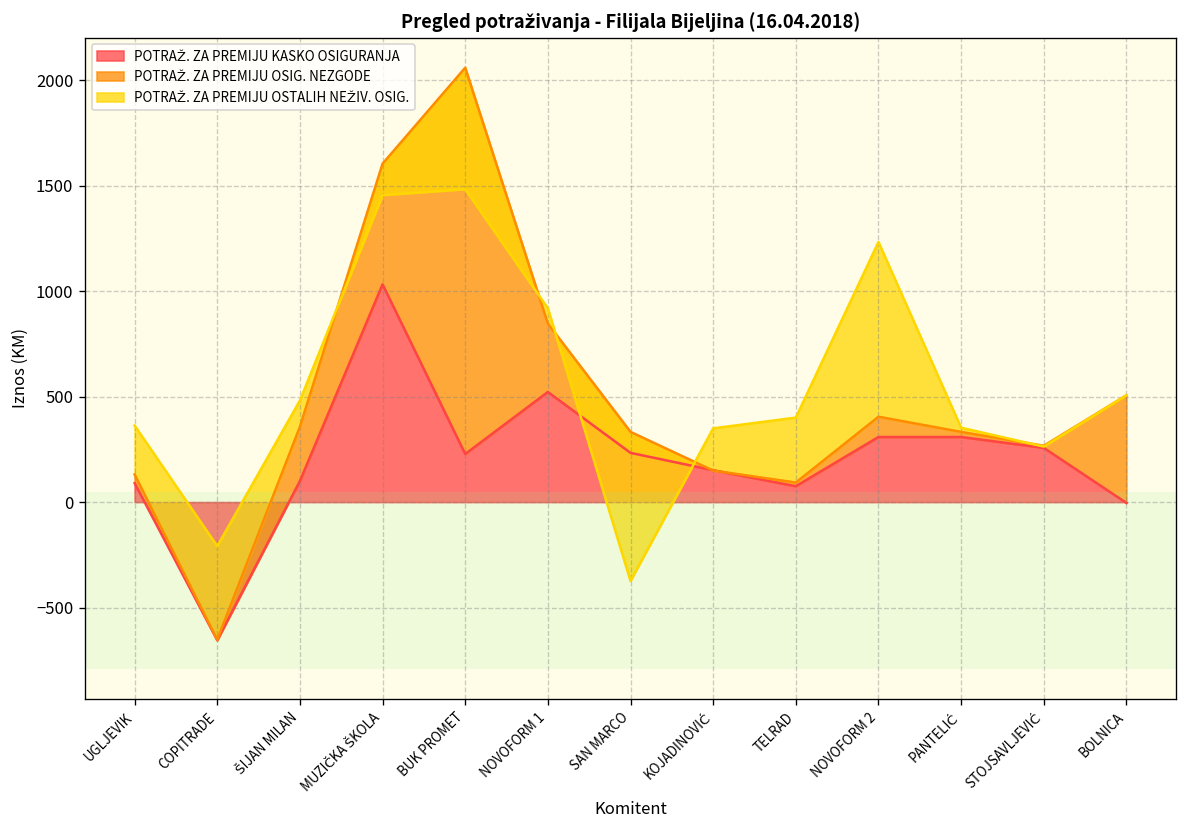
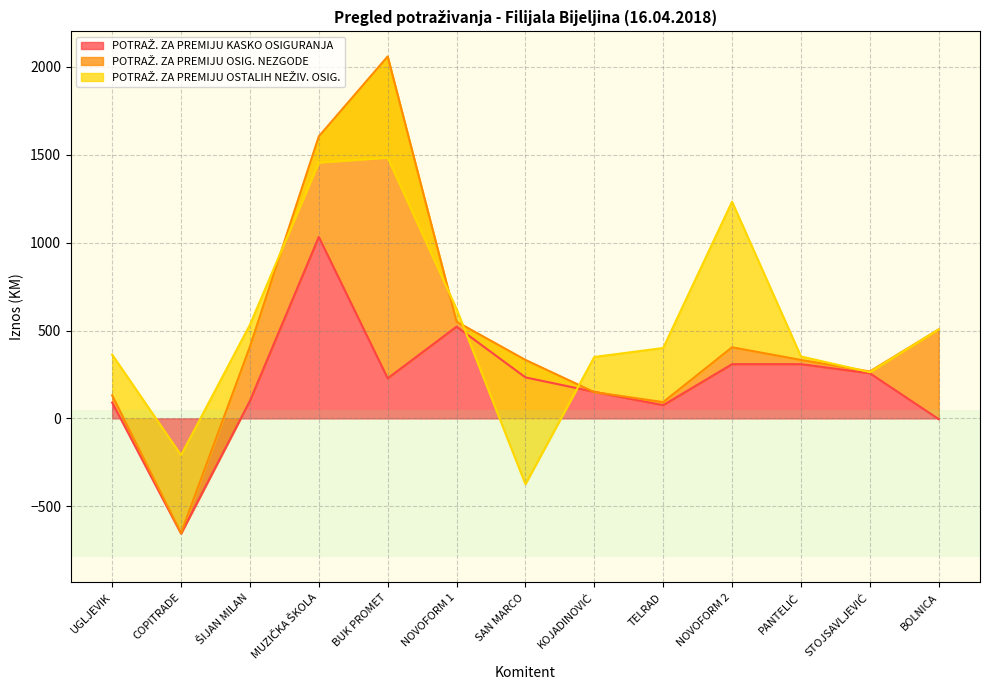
  {
    "POTRAŽ. ZA PREMIJU OSIG. NEZGODE": {
      "UGLJEVIK": 40,
-     "ŠIJAN MILAN": 260,
-     "NOVOFORM 1": 320,
+     "ŠIJAN MILAN": 310,
+     "NOVOFORM 1": 30,
      "TELRAD": 20,
      "NOVOFORM 2": 100,
      "PANTELIĆ": 20
    }
  }
